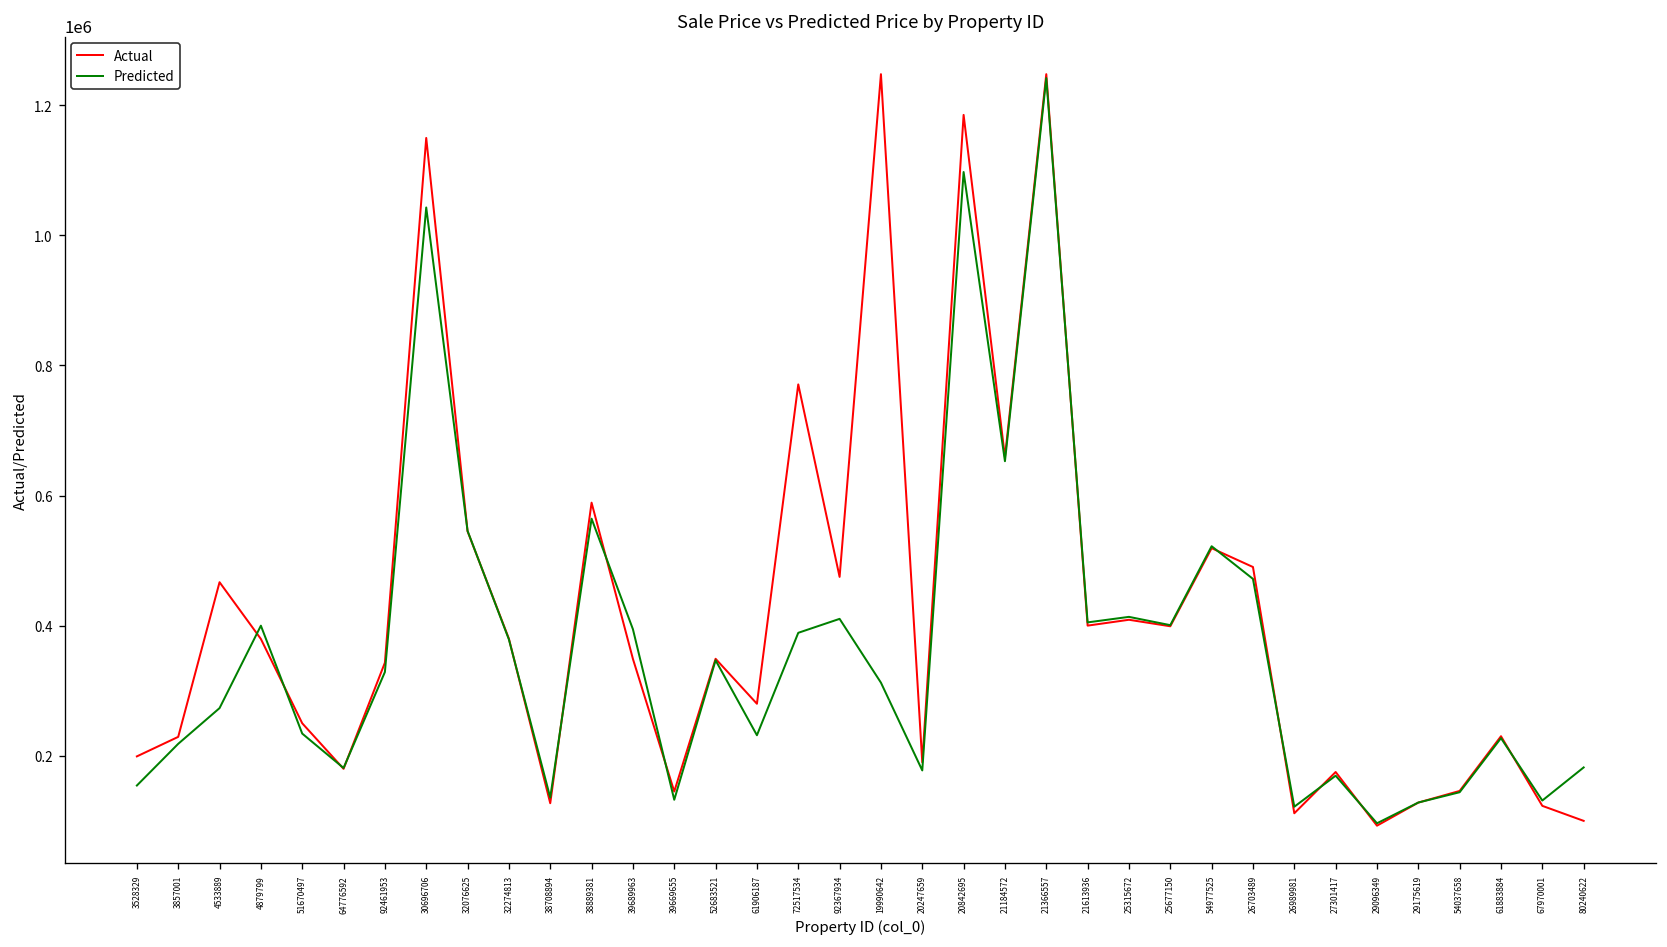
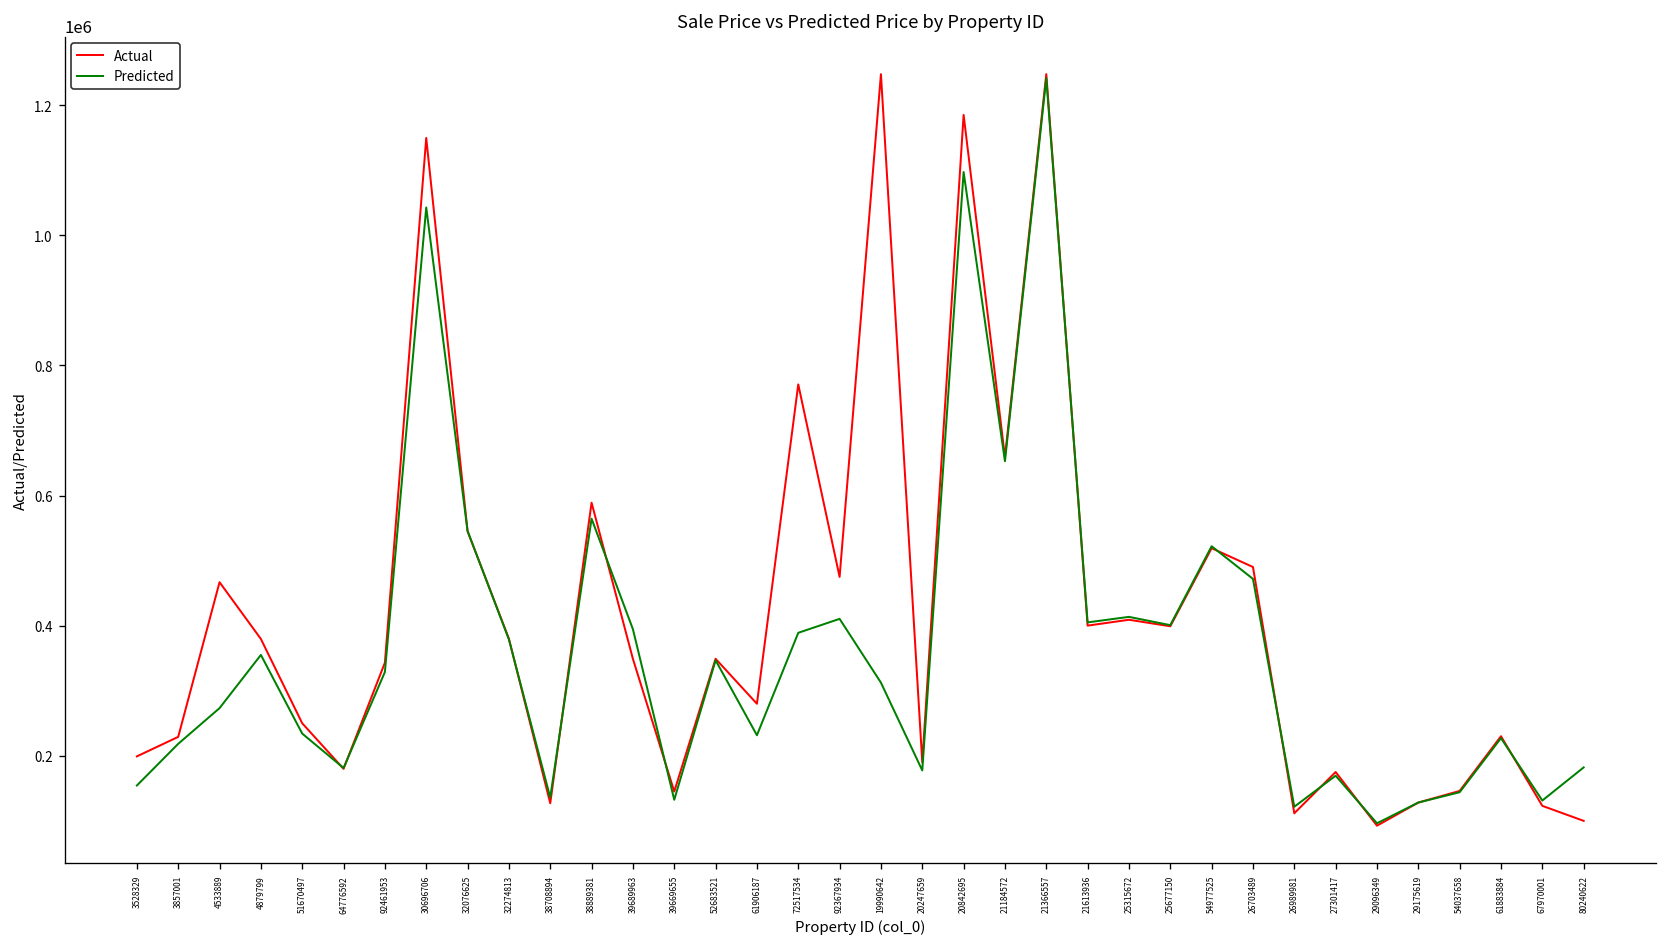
  {
    "Actual": {
      "3528329": 200000,
      "3857001": 230000,
      "4533889": 470000,
      "4879799": 380000,
      "51670497": 250000,
      "92461953": 340000,
      "30696706": 1150000,
      "38708894": 130000,
      "38889381": 590000,
      "39689963": 350000,
      "39669655": 150000,
      "61906187": 280000,
      "72517534": 770000,
      "92367934": 470000,
      "19990642": 1250000,
      "20247659": 190000,
      "20842695": 1190000,
      "21184572": 660000,
      "21366557": 1250000,
      "21613936": 400000,
      "26703489": 490000,
      "26989981": 110000,
      "27301417": 180000,
      "67970001": 120000,
      "80240622": 100000
    },
    "Predicted": {
      "3528329": 150000,
      "3857001": 220000,
      "4533889": 270000,
-     "4879799": 400000,
+     "4879799": 350000,
      "51670497": 230000,
      "92461953": 330000,
      "30696706": 1040000,
      "38708894": 140000,
      "38889381": 560000,
      "39689963": 390000,
      "39669655": 130000,
      "61906187": 230000,
      "72517534": 390000,
      "92367934": 410000,
      "19990642": 310000,
      "20247659": 180000,
      "20842695": 1100000,
      "21184572": 650000,
      "21366557": 1240000,
      "21613936": 400000,
      "26703489": 470000,
      "26989981": 120000,
      "27301417": 170000,
      "67970001": 130000,
      "80240622": 180000
    }
  }
